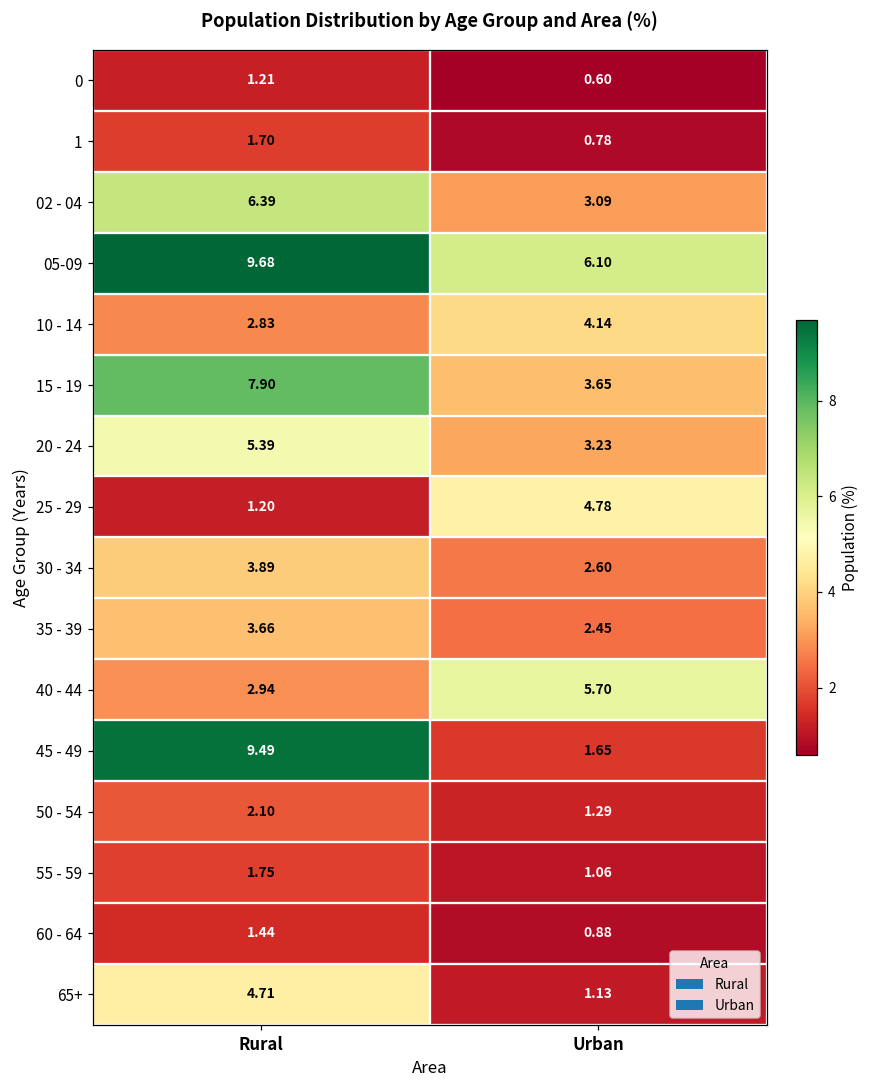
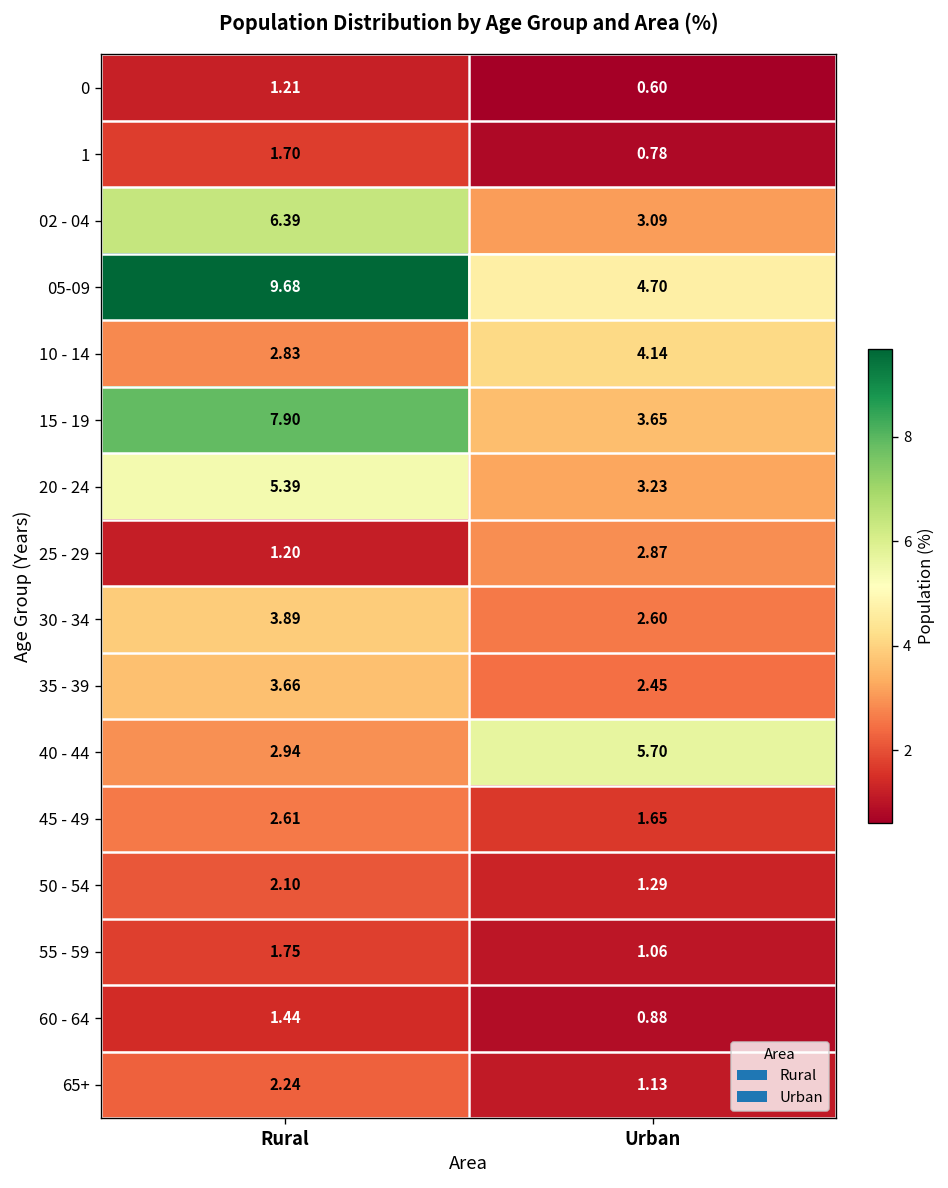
  {
    "0": {
      "Rural": 1.21,
      "Urban": 0.60
    },
    "1": {
      "Rural": 1.70,
      "Urban": 0.78
    },
    "02 - 04": {
      "Rural": 6.39,
      "Urban": 3.09
    },
    "05-09": {
      "Rural": 9.68,
-     "Urban": 6.10
+     "Urban": 4.70
    },
    "10 - 14": {
      "Rural": 2.83,
      "Urban": 4.14
    },
    "15 - 19": {
      "Rural": 7.90,
      "Urban": 3.65
    },
    "20 - 24": {
      "Rural": 5.39,
      "Urban": 3.23
    },
    "25 - 29": {
      "Rural": 1.20,
-     "Urban": 4.78
+     "Urban": 2.87
    },
    "30 - 34": {
      "Rural": 3.89,
      "Urban": 2.60
    },
    "35 - 39": {
      "Rural": 3.66,
      "Urban": 2.45
    },
    "40 - 44": {
      "Rural": 2.94,
      "Urban": 5.70
    },
    "45 - 49": {
-     "Rural": 9.49,
+     "Rural": 2.61,
      "Urban": 1.65
    },
    "50 - 54": {
      "Rural": 2.10,
      "Urban": 1.29
    },
    "55 - 59": {
      "Rural": 1.75,
      "Urban": 1.06
    },
    "60 - 64": {
      "Rural": 1.44,
      "Urban": 0.88
    },
    "65+": {
-     "Rural": 4.71,
+     "Rural": 2.24,
      "Urban": 1.13
    }
  }
